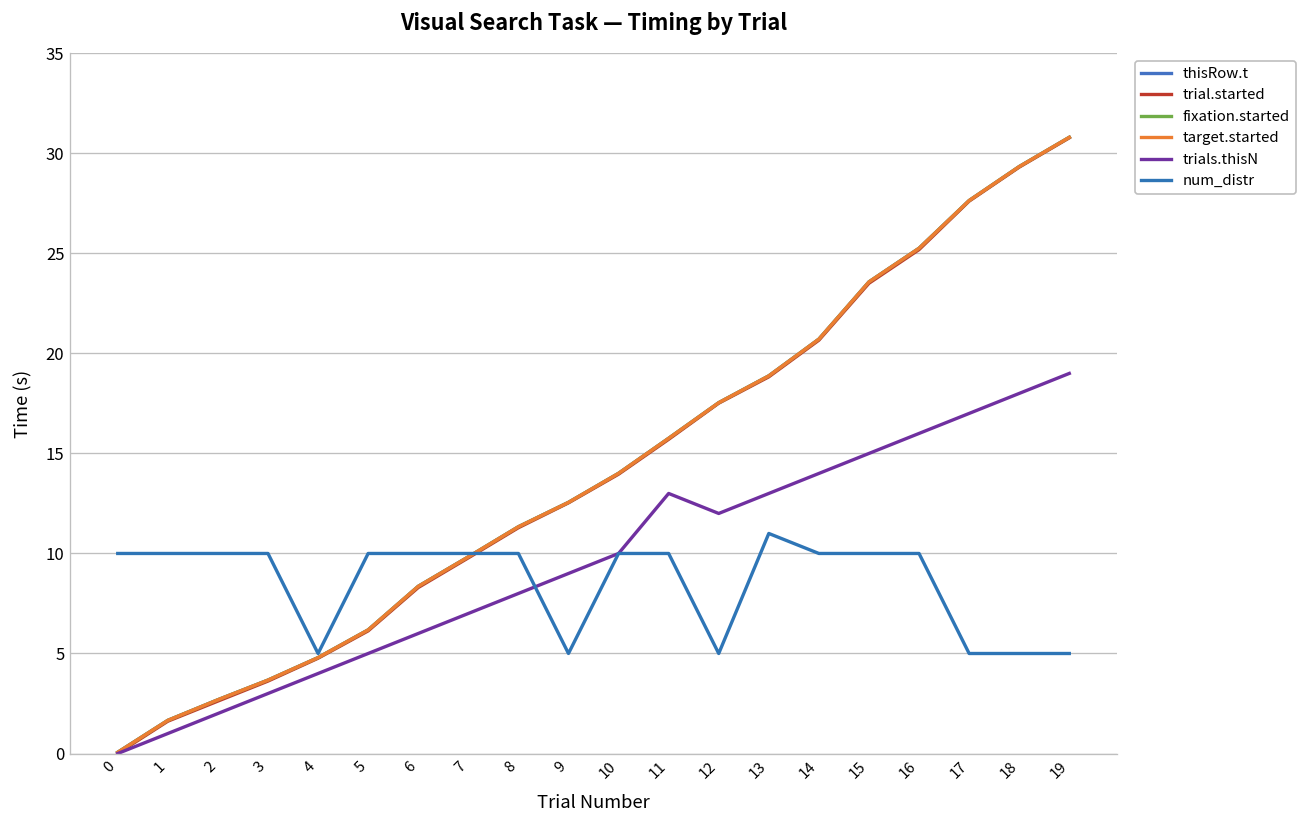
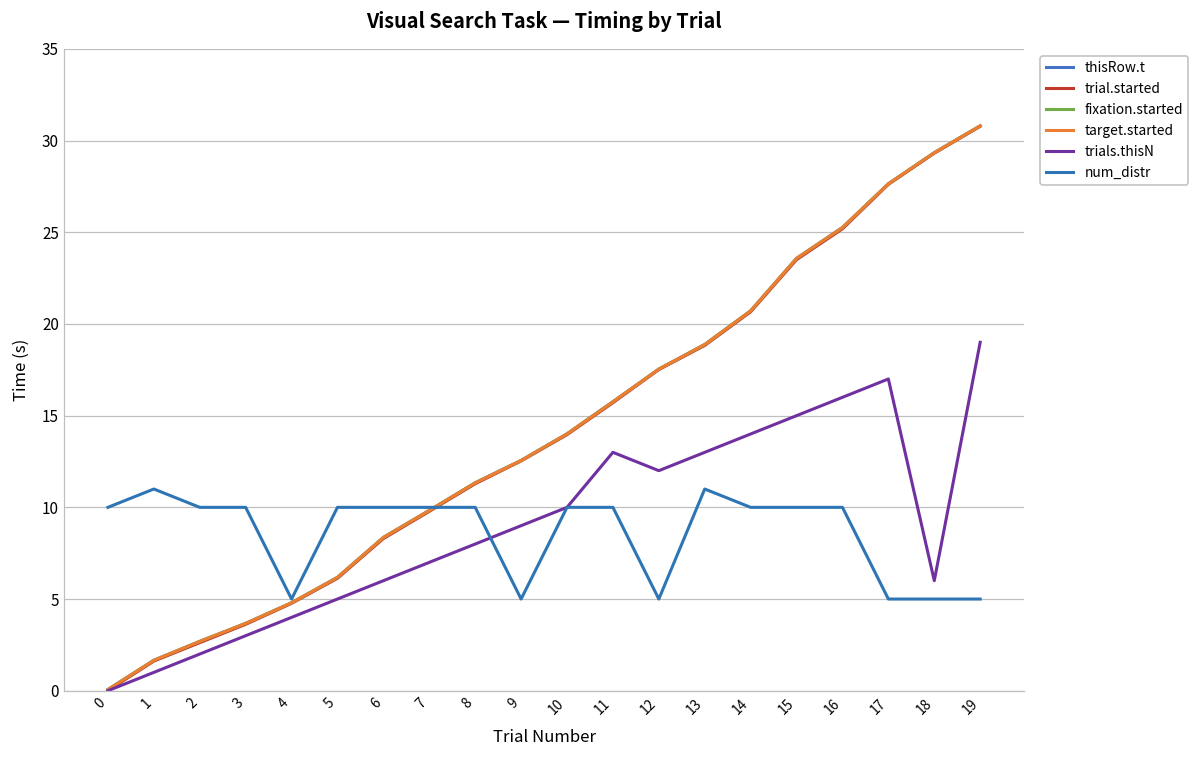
  {
    "trials.thisN": {
      "1": 1,
      "2": 2,
      "3": 3,
      "4": 4,
      "5": 5,
      "6": 6,
      "7": 7,
      "8": 8,
      "9": 9,
      "11": 13,
      "12": 12,
      "13": 13,
      "14": 14,
      "15": 15,
      "16": 16,
      "17": 17,
-     "18": 18,
+     "18": 6,
      "19": 19
    },
    "num_distr": {
      "0": 10,
-     "1": 10,
+     "1": 11,
      "2": 10,
      "3": 10,
      "4": 5,
      "5": 10,
      "6": 10,
      "7": 10,
      "8": 10,
      "9": 5,
      "11": 10,
      "12": 5,
      "13": 11,
      "14": 10,
      "15": 10,
      "16": 10,
      "17": 5,
      "18": 5,
      "19": 5
    }
  }
